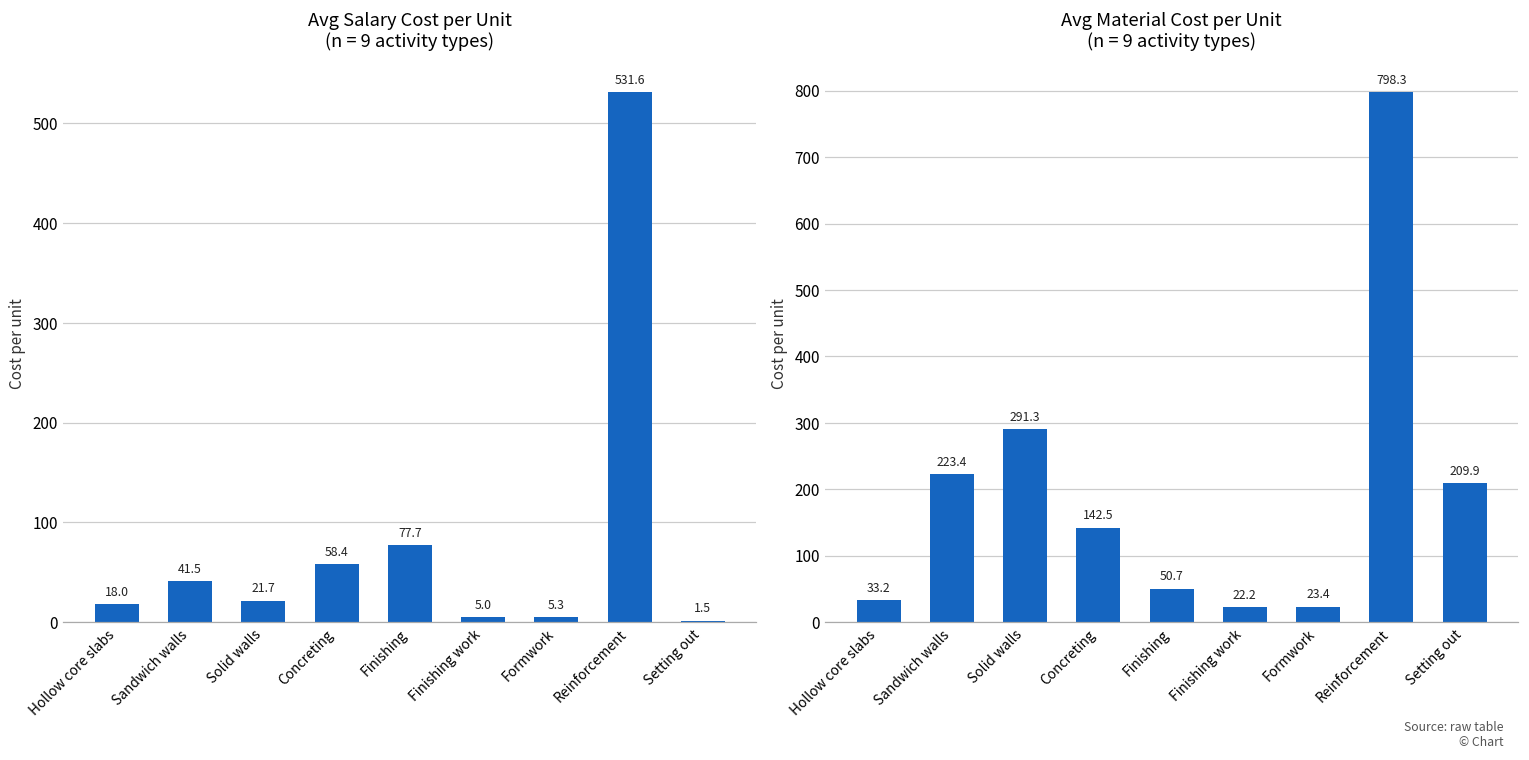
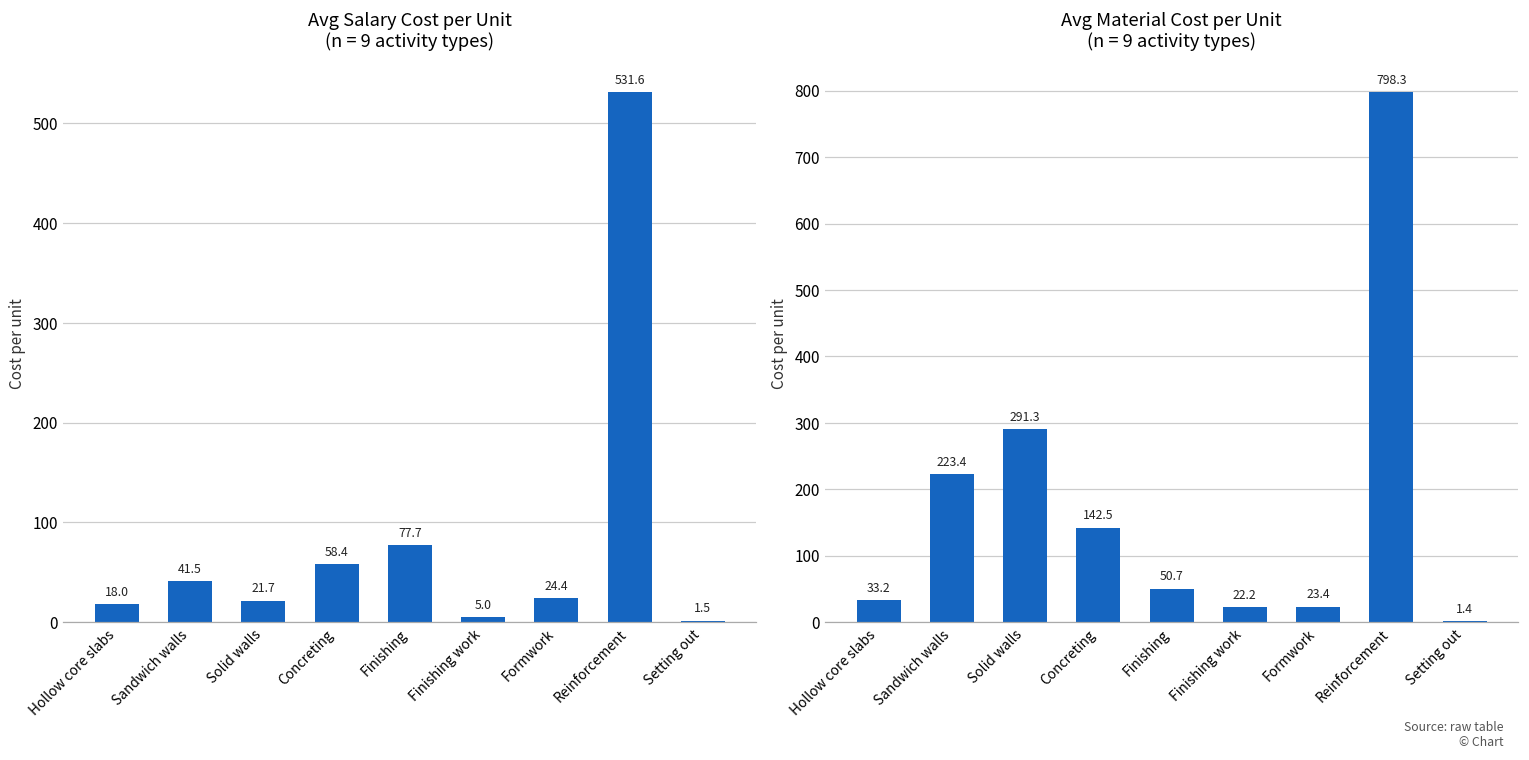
  {
    "Avg Salary Cost per Unit (n = 9 activity types)": {
      "Hollow core slabs": 18.0,
      "Sandwich walls": 41.5,
      "Solid walls": 21.7,
      "Concreting": 58.4,
      "Finishing": 77.7,
      "Finishing work": 5.0,
-     "Formwork": 5.3,
+     "Formwork": 24.4,
      "Reinforcement": 531.6,
      "Setting out": 1.5
    },
    "Avg Material Cost per Unit (n = 9 activity types)": {
      "Hollow core slabs": 33.2,
      "Sandwich walls": 223.4,
      "Solid walls": 291.3,
      "Concreting": 142.5,
      "Finishing": 50.7,
      "Finishing work": 22.2,
      "Formwork": 23.4,
      "Reinforcement": 798.3,
-     "Setting out": 209.9
+     "Setting out": 1.4
    }
  }
